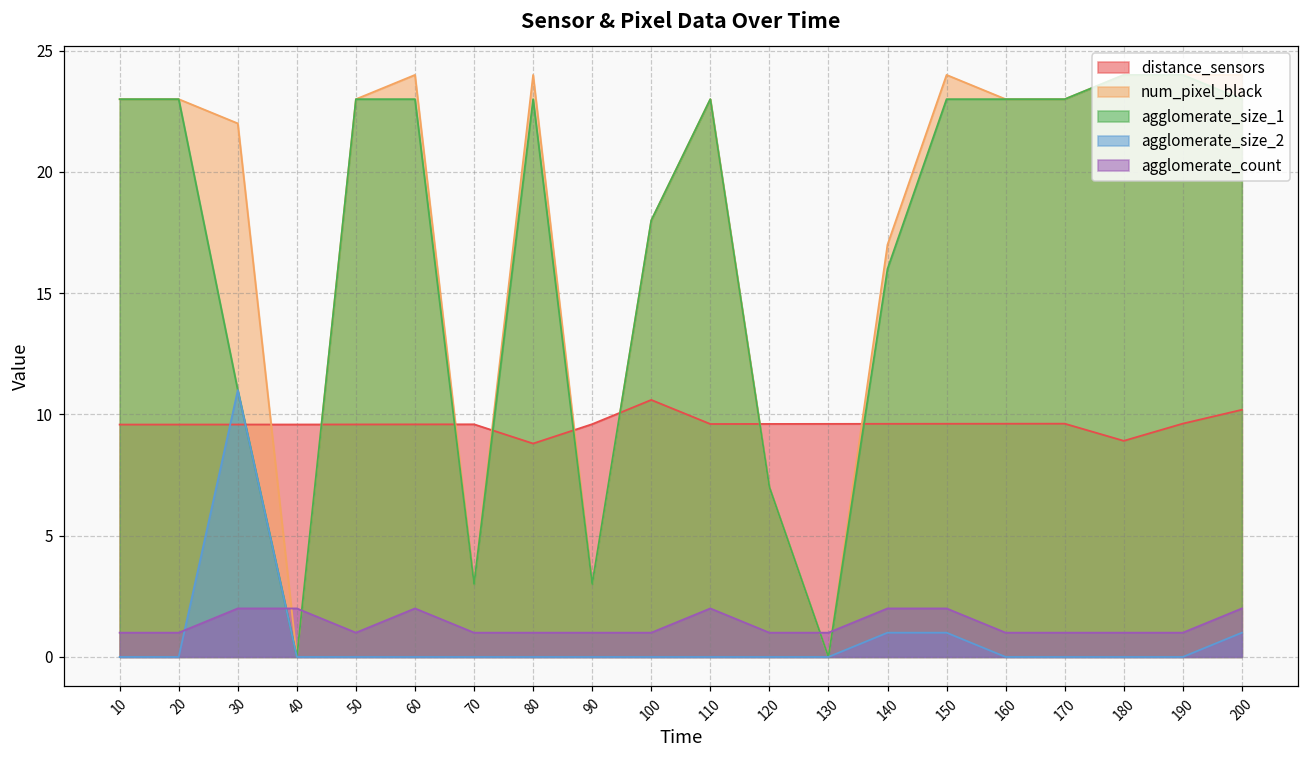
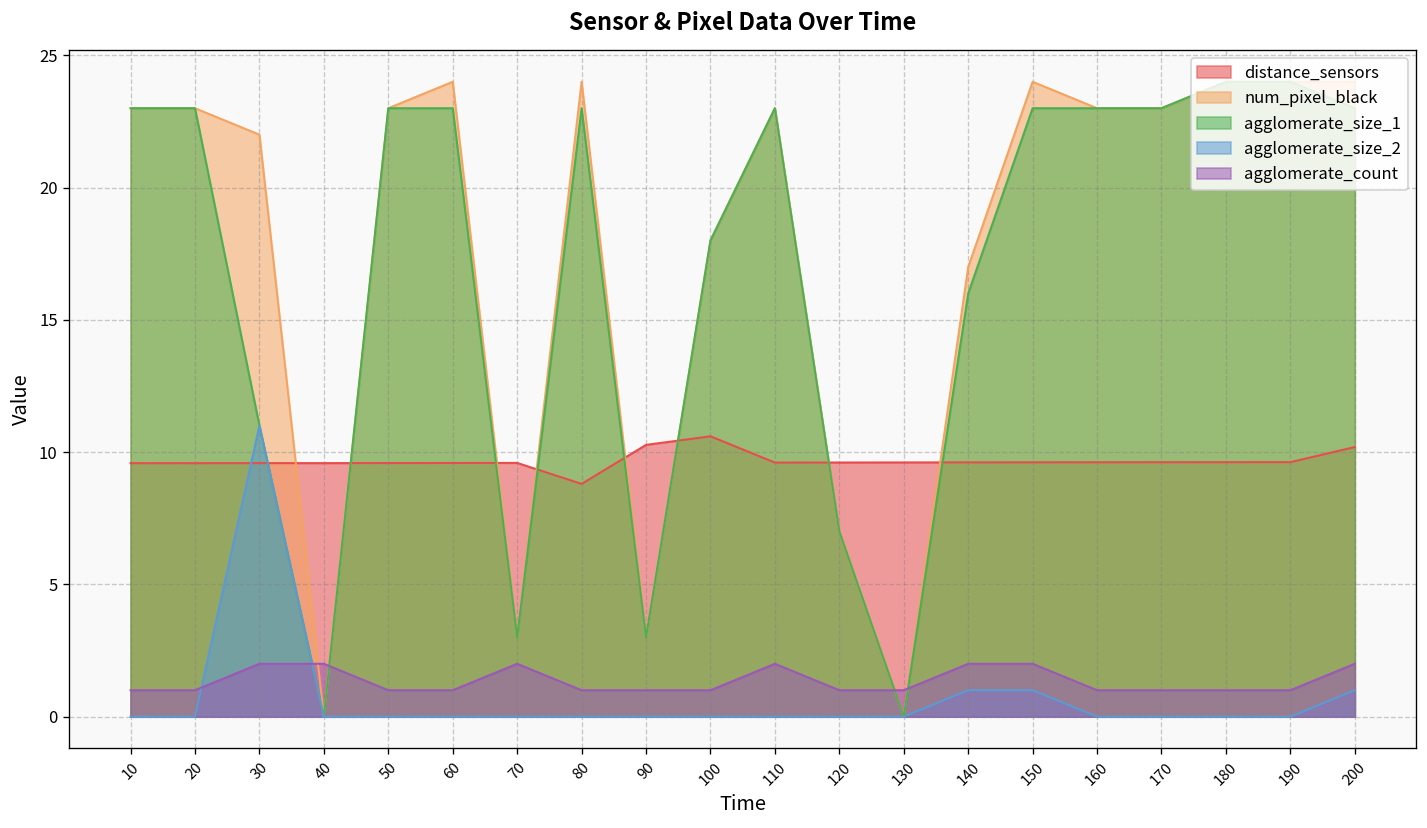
  {
    "distance_sensors": {
      "10": 9.6,
      "20": 9.6,
      "30": 9.6,
      "40": 9.6,
      "50": 9.6,
      "60": 9.6,
      "70": 9.6,
      "80": 8.8,
-     "90": 9.6,
+     "90": 10.3,
      "100": 10.6,
      "110": 9.6,
      "120": 9.6,
      "130": 9.6,
      "140": 9.6,
      "150": 9.6,
      "160": 9.6,
      "170": 9.6,
-     "180": 8.9,
+     "180": 9.6,
      "190": 9.6,
      "200": 10.2
    },
    "num_pixel_black": {
      "30": 22.0,
      "60": 24.0,
      "80": 24.0,
      "140": 17.0,
      "150": 24.0
    },
    "agglomerate_size_1": {
      "60": 23.0,
      "80": 23.0,
      "140": 16.0,
      "150": 23.0
    },
    "agglomerate_size_2": {
      "10": 0.0,
      "20": 0.0,
      "50": 0.0,
      "60": 0.0,
      "70": 0.0,
      "80": 0.0,
      "90": 0.0,
      "100": 0.0,
      "110": 0.0,
      "120": 0.0,
      "140": 1.0,
      "150": 1.0,
      "160": 0.0,
      "170": 0.0,
      "180": 0.0,
      "190": 0.0,
      "200": 1.0
    },
    "agglomerate_count": {
      "10": 1,
      "20": 1,
      "30": 2,
      "40": 2,
      "50": 1,
-     "60": 2,
-     "70": 1,
+     "60": 1,
+     "70": 2,
      "80": 1,
      "90": 1,
      "100": 1,
      "110": 2,
      "120": 1,
      "130": 1,
      "140": 2,
      "150": 2,
      "160": 1,
      "170": 1,
      "180": 1,
      "190": 1,
      "200": 2
    }
  }
